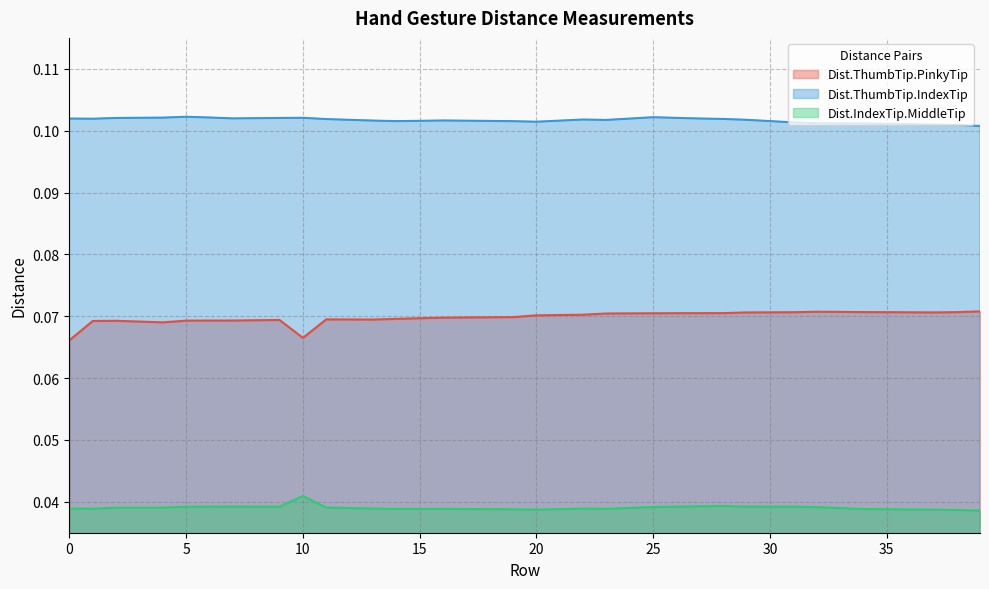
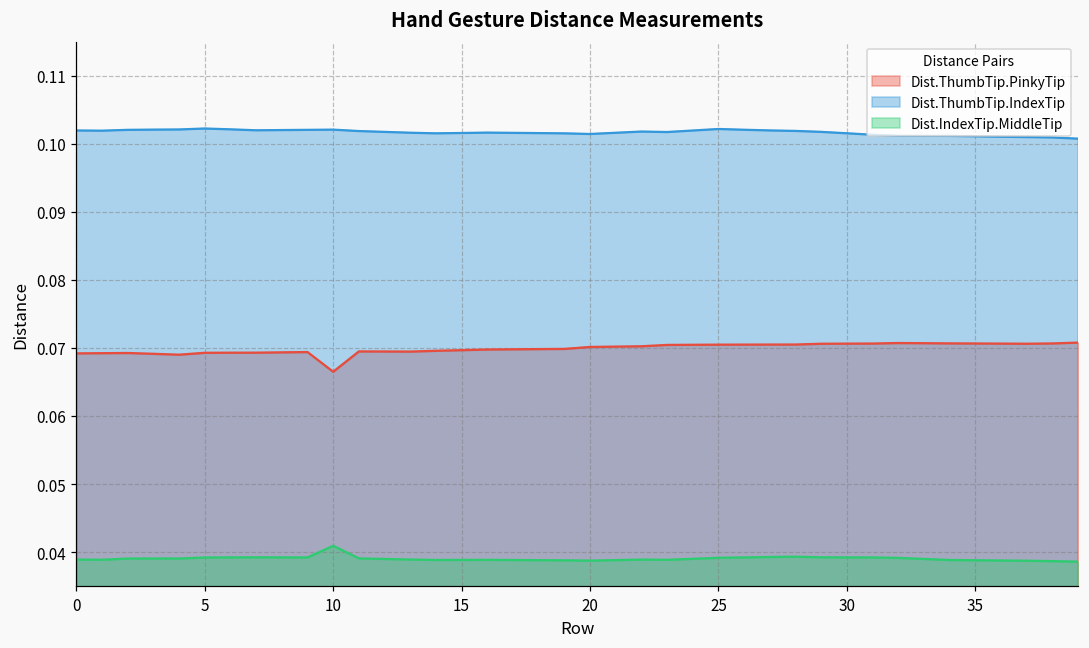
  {
    "Dist.ThumbTip.PinkyTip": {
-     "0": 0.066,
+     "0": 0.069,
      "5": 0.069,
      "10": 0.067,
      "15": 0.070,
      "20": 0.070,
      "25": 0.070,
      "30": 0.071,
      "35": 0.071
    },
    "Dist.ThumbTip.IndexTip": {
      "0": 0.102,
      "5": 0.102,
      "10": 0.102,
      "15": 0.102,
      "20": 0.101,
      "25": 0.102,
      "30": 0.102
    },
    "Dist.IndexTip.MiddleTip": {
      "0": 0.039,
      "5": 0.039,
      "10": 0.041,
      "15": 0.039,
      "20": 0.039,
      "25": 0.039,
      "30": 0.039,
      "35": 0.039
    }
  }
